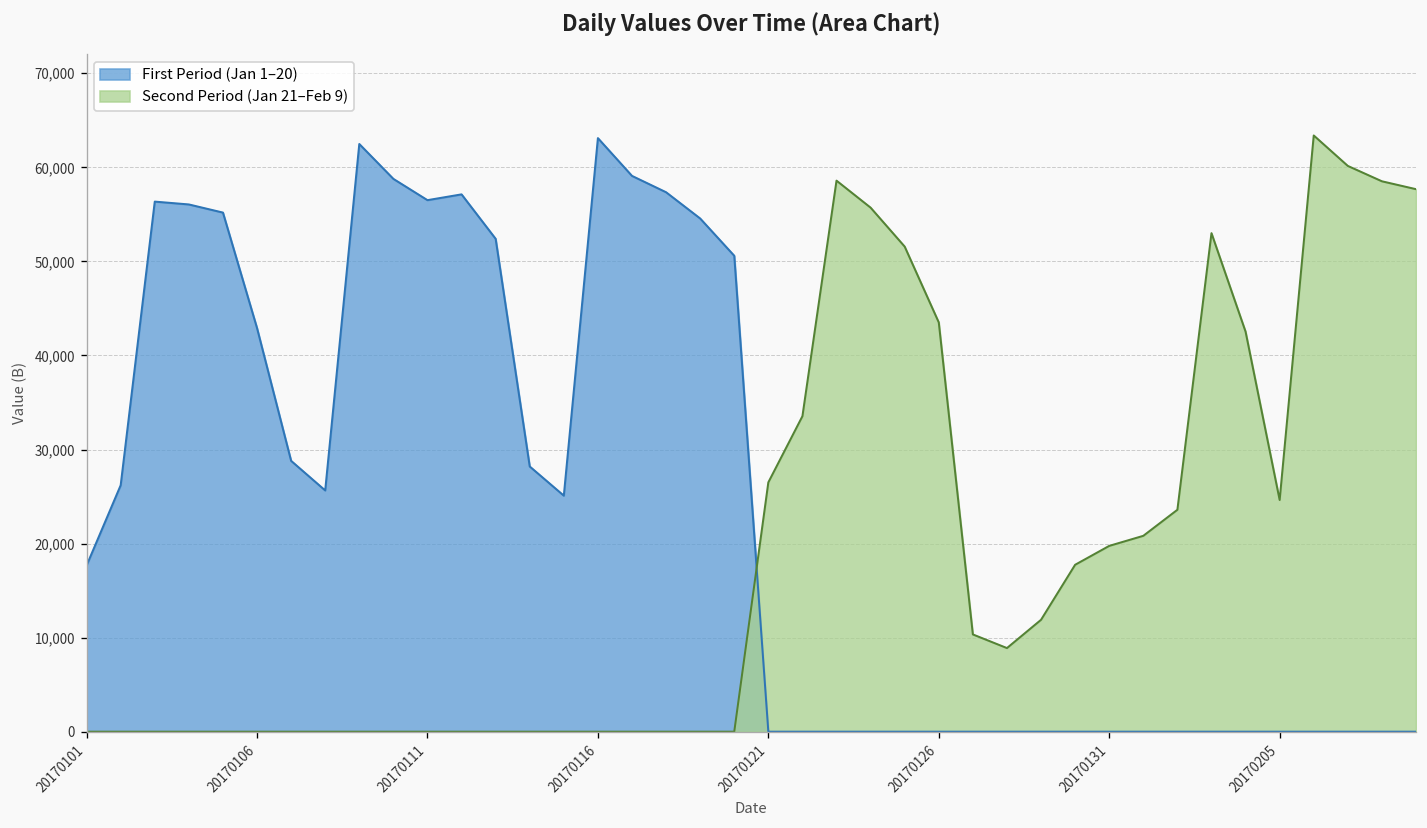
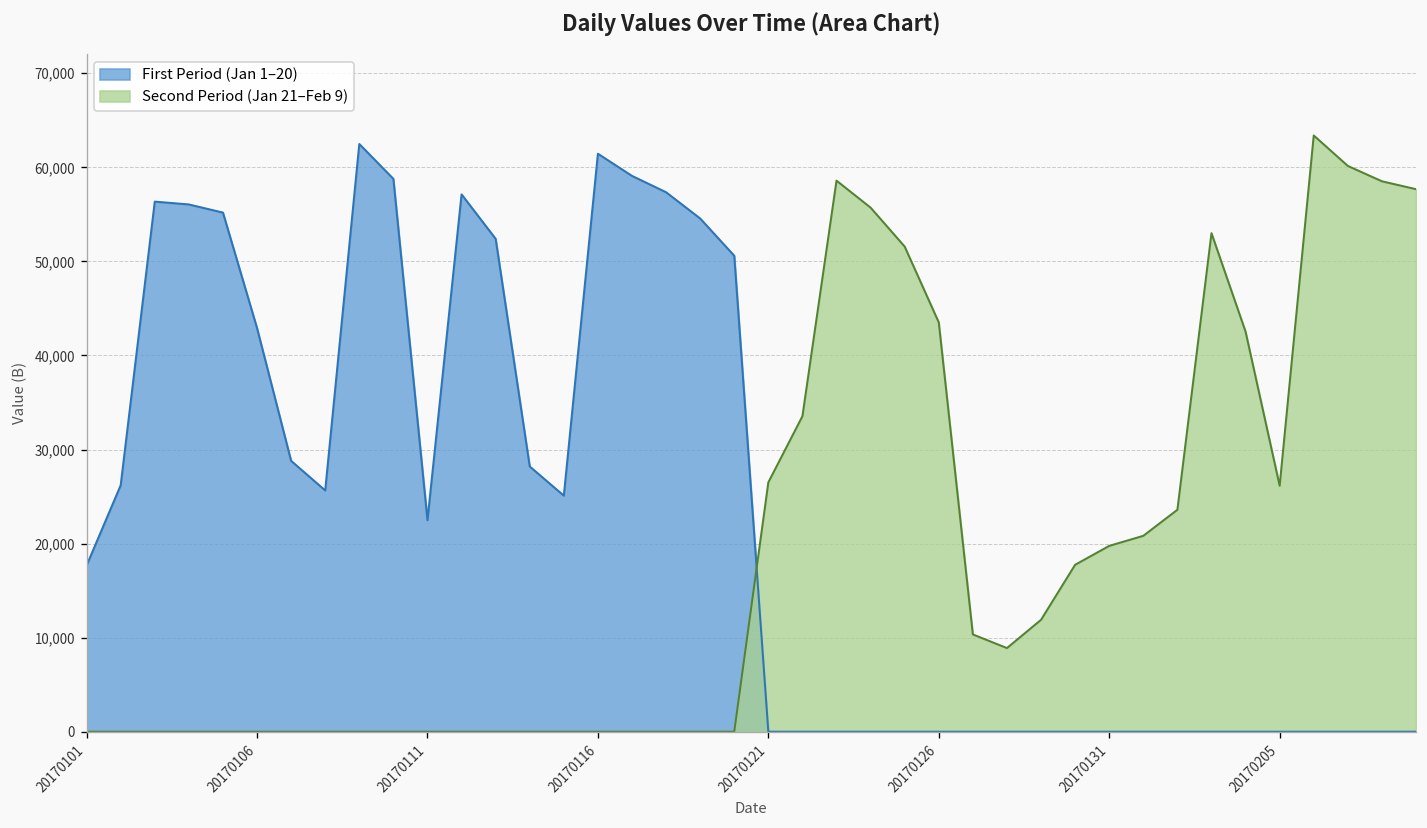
  {
    "First Period (Jan 1–20)": {
      "20170101": "18,000",
      "20170106": "43,000",
-     "20170111": "57,000",
-     "20170116": "63,000",
+     "20170111": "22,000",
+     "20170116": "61,000",
      "20170121": "0",
      "20170126": "0",
      "20170131": "0",
      "20170205": "0"
    },
    "Second Period (Jan 21–Feb 9)": {
      "20170101": "0",
      "20170106": "0",
      "20170111": "0",
      "20170116": "0",
      "20170121": "27,000",
      "20170126": "44,000",
      "20170131": "20,000",
-     "20170205": "25,000"
+     "20170205": "26,000"
    }
  }
